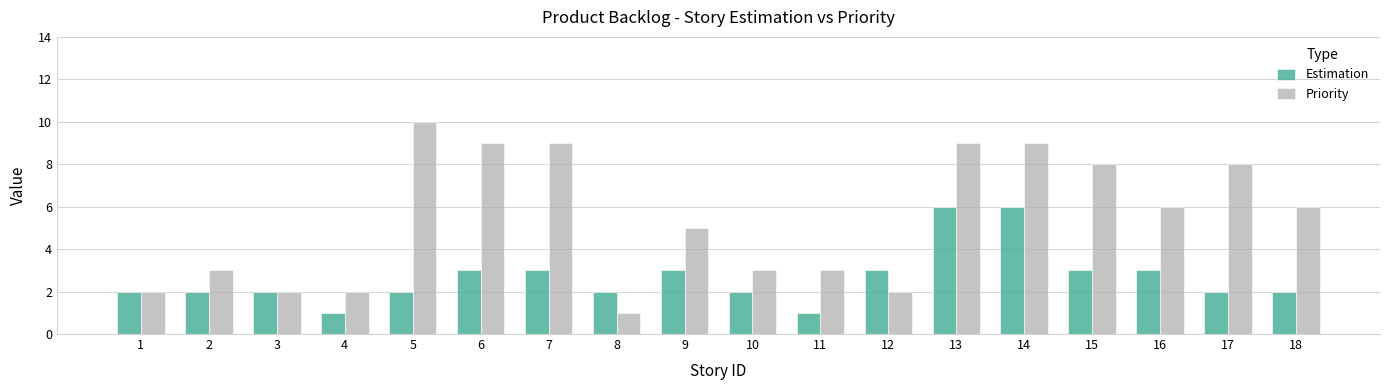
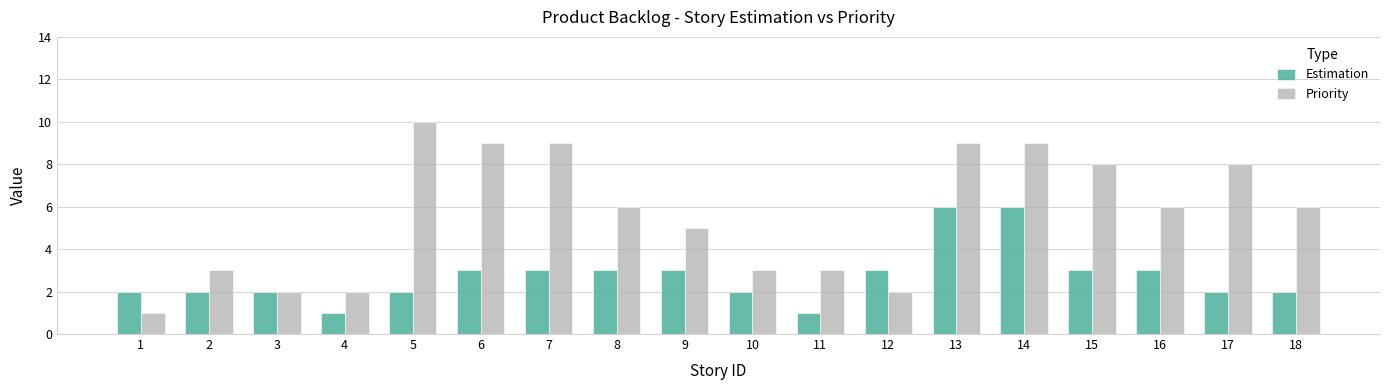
  {
    "Estimation": {
      "1": 2,
      "2": 2,
      "3": 2,
      "4": 1,
      "5": 2,
      "6": 3,
      "7": 3,
-     "8": 2,
+     "8": 3,
      "9": 3,
      "10": 2,
      "11": 1,
      "12": 3,
      "13": 6,
      "14": 6,
      "15": 3,
      "16": 3,
      "17": 2,
      "18": 2
    },
    "Priority": {
-     "1": 2,
+     "1": 1,
      "2": 3,
      "3": 2,
      "4": 2,
      "5": 10,
      "6": 9,
      "7": 9,
-     "8": 1,
+     "8": 6,
      "9": 5,
      "10": 3,
      "11": 3,
      "12": 2,
      "13": 9,
      "14": 9,
      "15": 8,
      "16": 6,
      "17": 8,
      "18": 6
    }
  }
